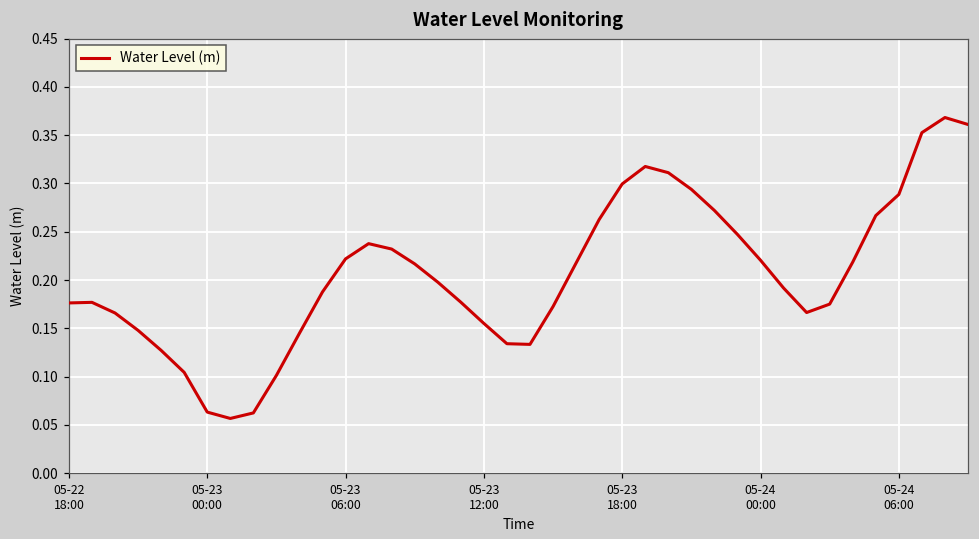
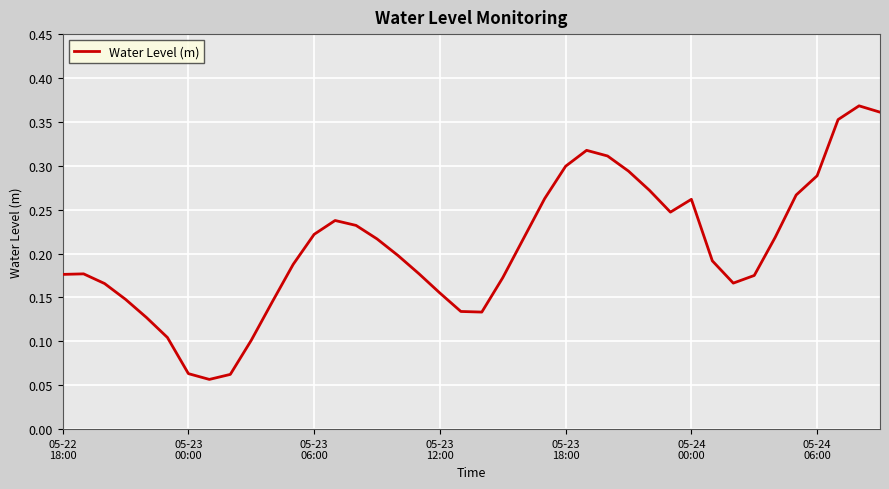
  {
    "05-22 18:00": 0.18,
    "05-23 00:00": 0.06,
    "05-23 06:00": 0.22,
    "05-23 12:00": 0.16,
    "05-23 18:00": 0.30,
-   "05-24 00:00": 0.22,
+   "05-24 00:00": 0.26,
    "05-24 06:00": 0.29
  }
